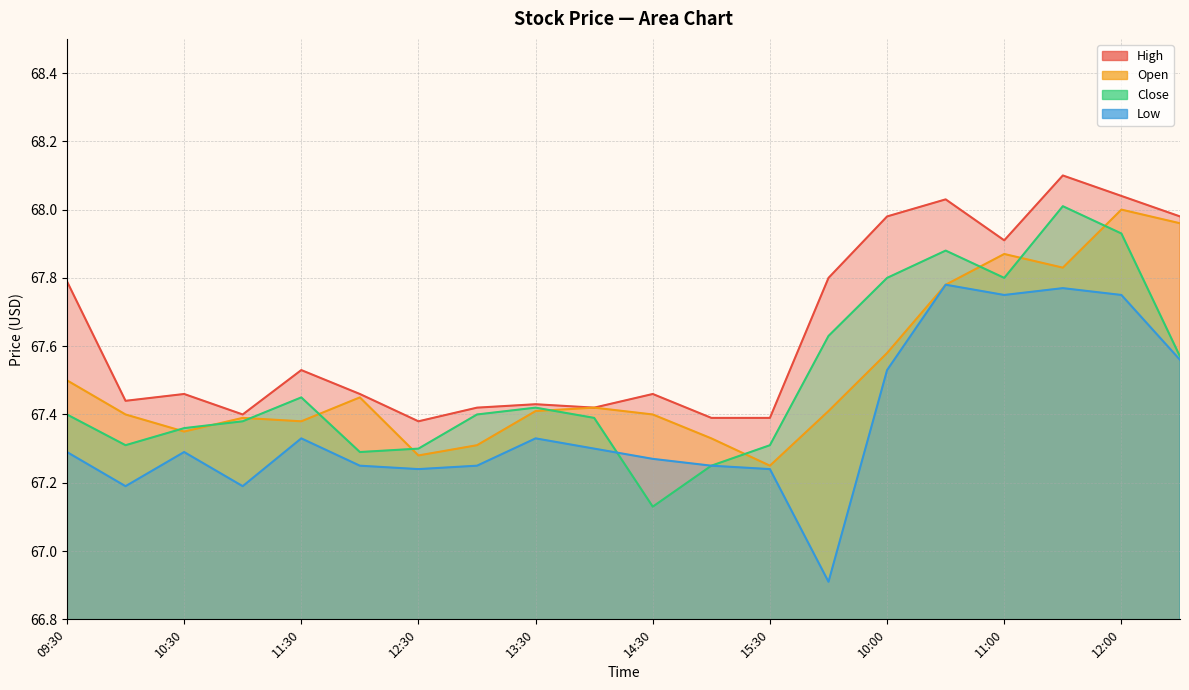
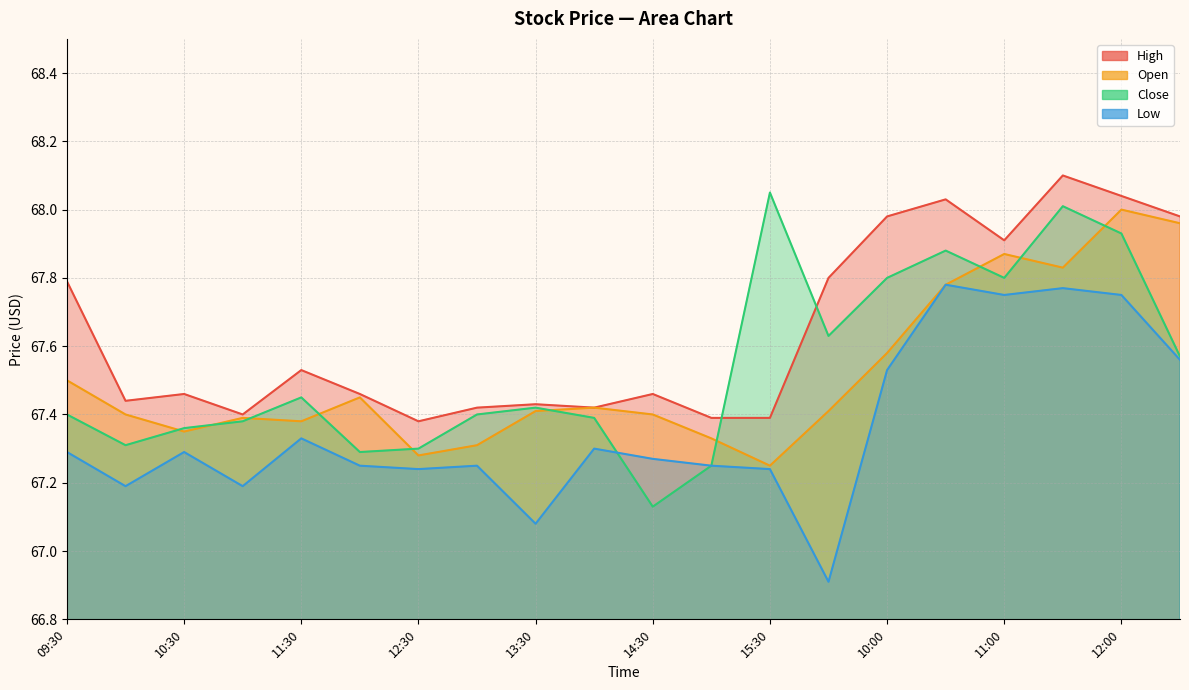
  {
    "Close": {
      "13:30": 67.42,
      "14:30": 67.13,
-     "15:30": 67.31
+     "15:30": 68.05
    },
    "Low": {
-     "13:30": 67.33,
+     "13:30": 67.08,
      "14:30": 67.27,
      "15:30": 67.24
    }
  }
